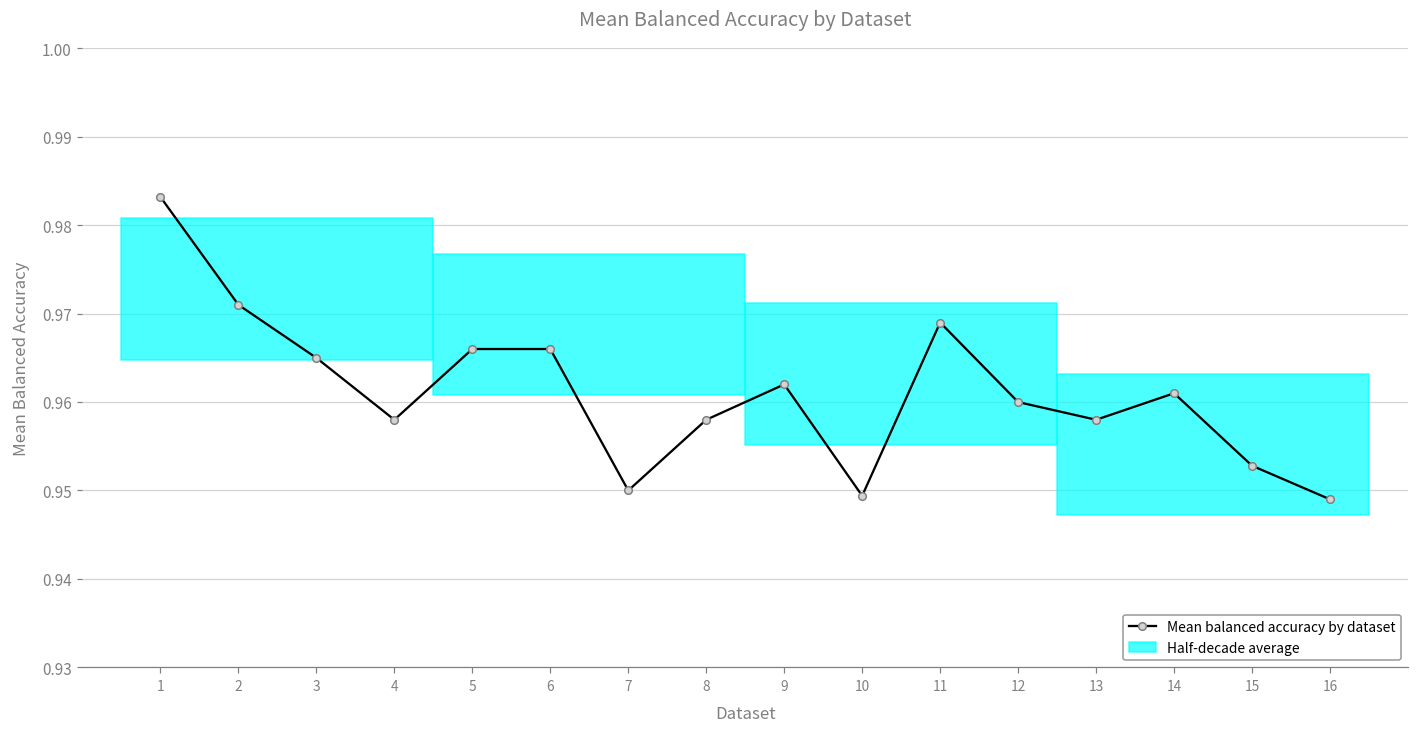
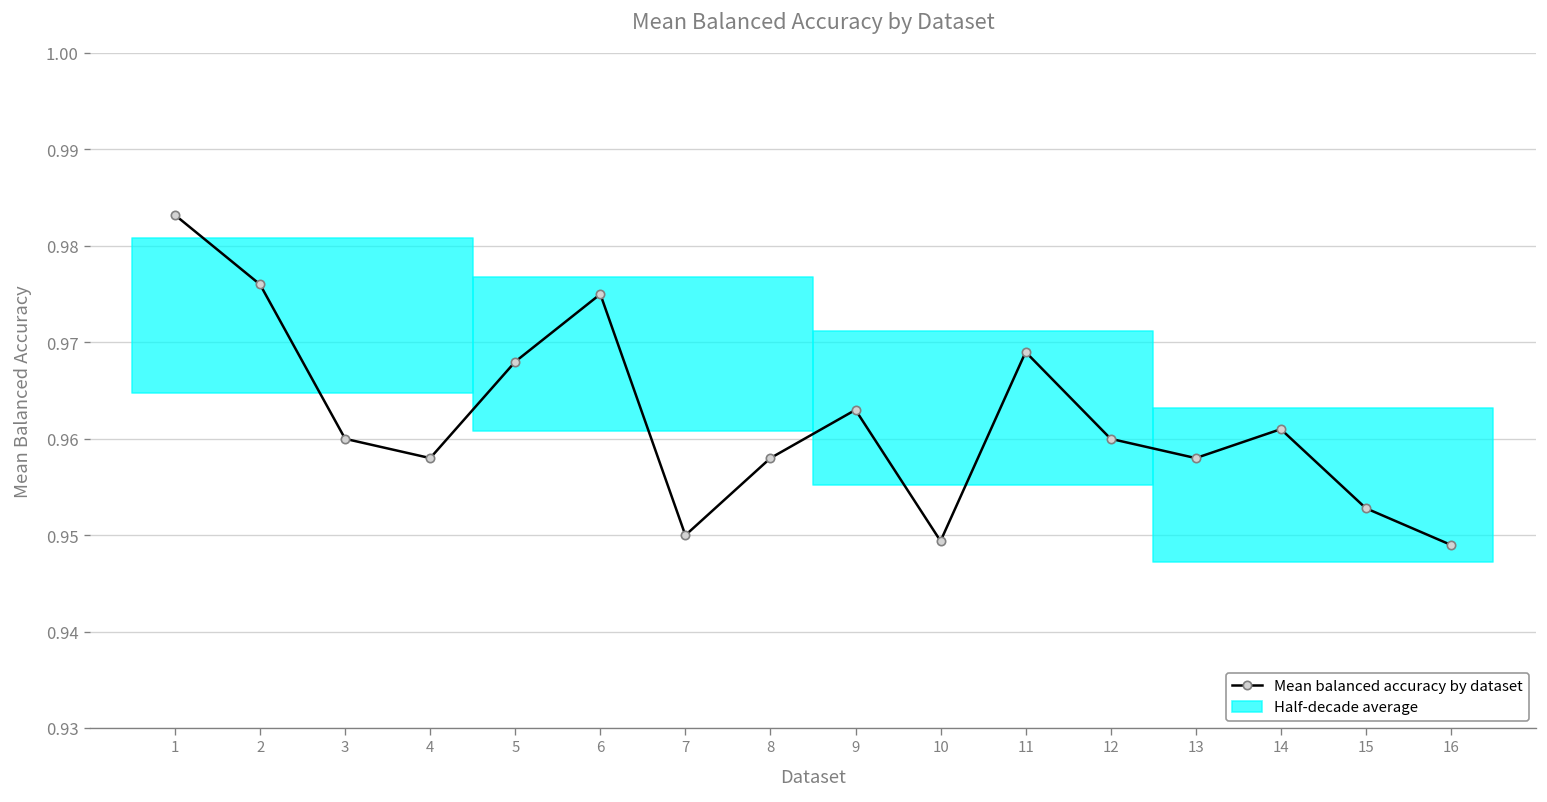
  {
    "Mean balanced accuracy by dataset": {
      "1": 0.983,
-     "2": 0.971,
-     "3": 0.965,
+     "2": 0.976,
+     "3": 0.960,
      "4": 0.958,
-     "5": 0.966,
-     "6": 0.966,
+     "5": 0.968,
+     "6": 0.975,
      "7": 0.950,
      "8": 0.958,
-     "9": 0.962,
+     "9": 0.963,
      "10": 0.949,
      "11": 0.969,
      "12": 0.960,
      "13": 0.958,
      "14": 0.961,
      "15": 0.953,
      "16": 0.949
    }
  }
